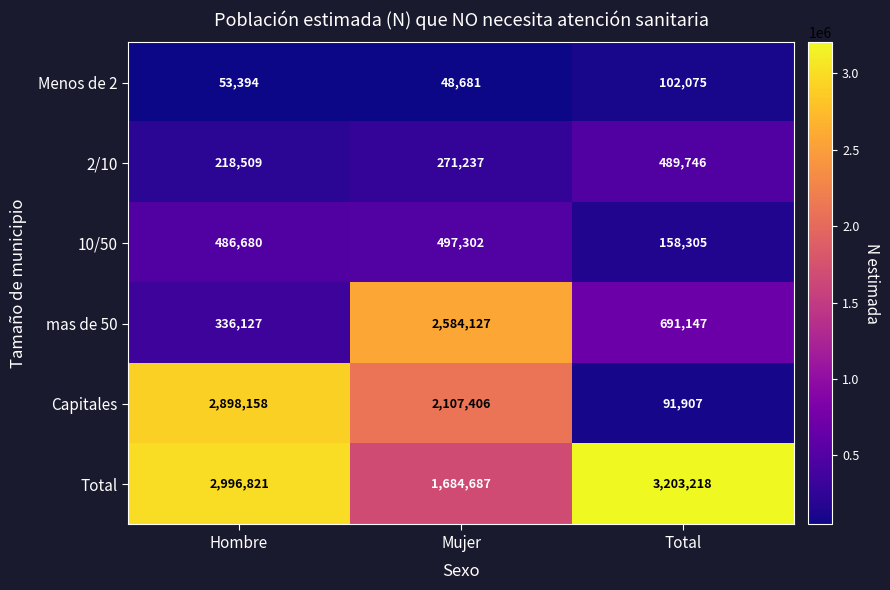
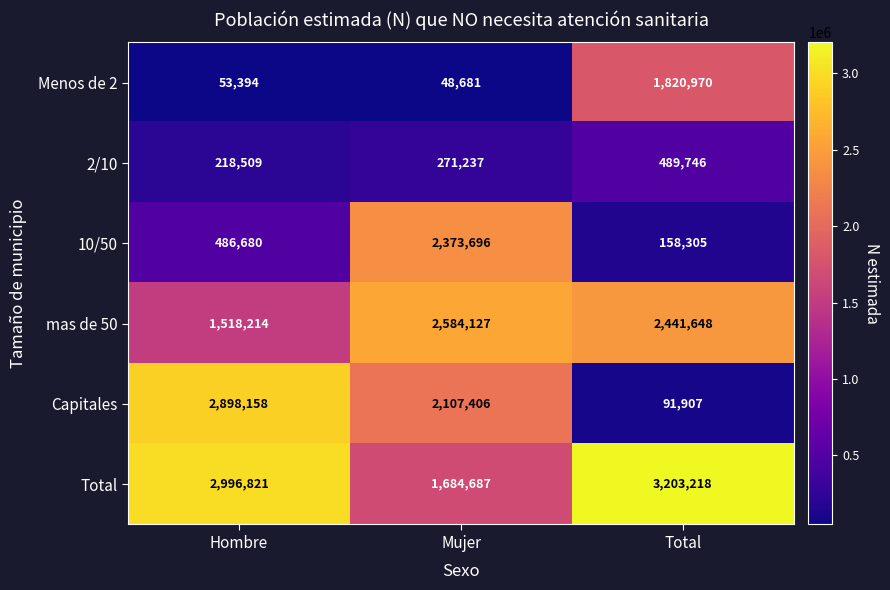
  {
    "Menos de 2": {
      "Hombre": "53,394",
      "Mujer": "48,681",
-     "Total": "102,075"
+     "Total": "1,820,970"
    },
    "2/10": {
      "Hombre": "218,509",
      "Mujer": "271,237",
      "Total": "489,746"
    },
    "10/50": {
      "Hombre": "486,680",
-     "Mujer": "497,302",
+     "Mujer": "2,373,696",
      "Total": "158,305"
    },
    "mas de 50": {
-     "Hombre": "336,127",
+     "Hombre": "1,518,214",
      "Mujer": "2,584,127",
-     "Total": "691,147"
+     "Total": "2,441,648"
    },
    "Capitales": {
      "Hombre": "2,898,158",
      "Mujer": "2,107,406",
      "Total": "91,907"
    },
    "Total": {
      "Hombre": "2,996,821",
      "Mujer": "1,684,687",
      "Total": "3,203,218"
    }
  }
